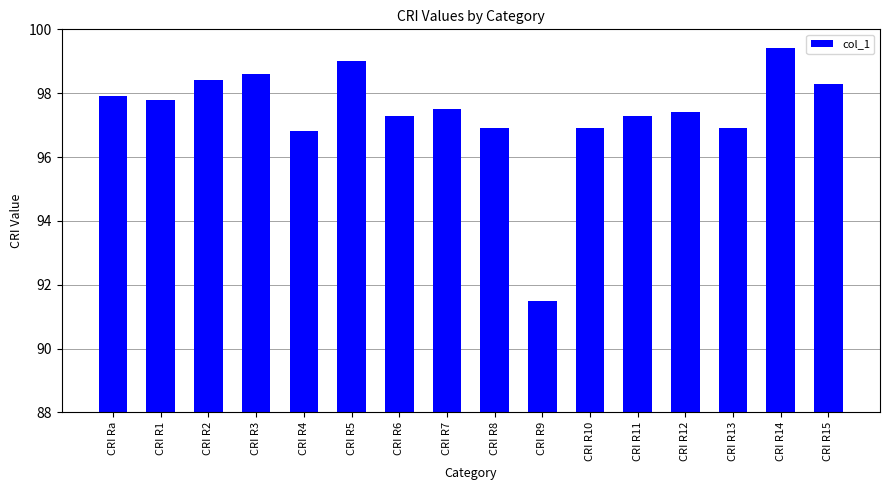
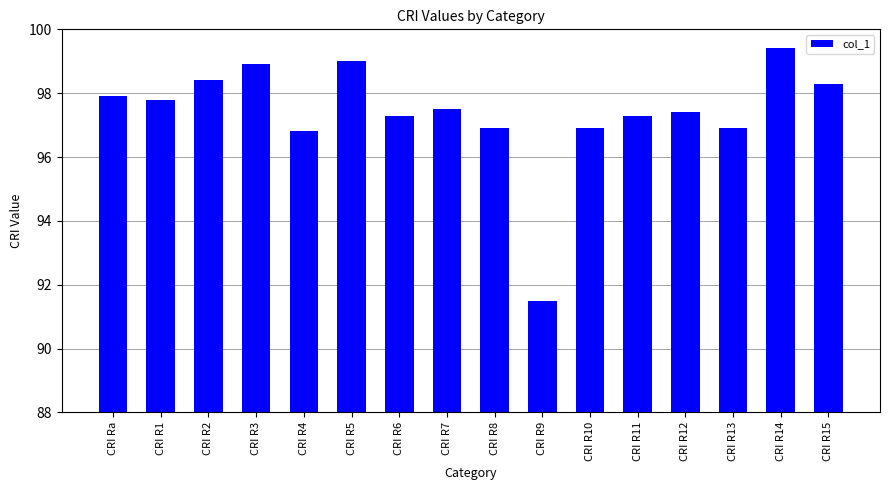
  {
    "CRI Ra": 97.9,
    "CRI R1": 97.8,
    "CRI R2": 98.4,
-   "CRI R3": 98.6,
+   "CRI R3": 98.9,
    "CRI R4": 96.8,
    "CRI R5": 99.0,
    "CRI R6": 97.3,
    "CRI R7": 97.5,
    "CRI R8": 96.9,
    "CRI R9": 91.5,
    "CRI R10": 96.9,
    "CRI R11": 97.3,
    "CRI R12": 97.4,
    "CRI R13": 96.9,
    "CRI R14": 99.4,
    "CRI R15": 98.3
  }
